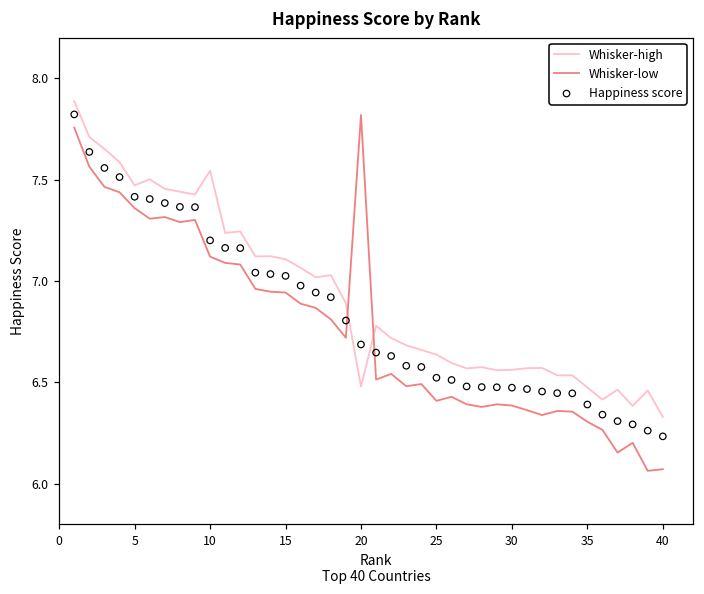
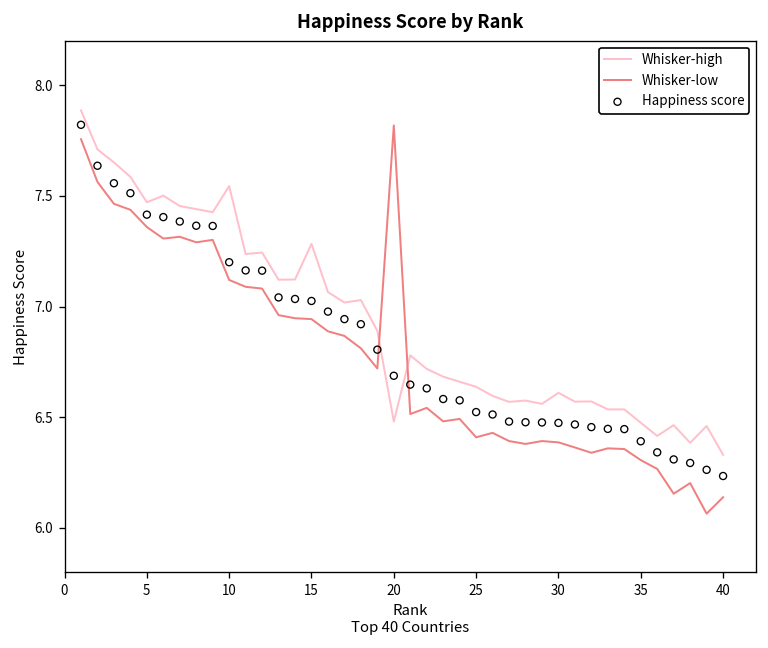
  {
    "Whisker-high": {
      "5": 7.47,
      "10": 7.54,
-     "15": 7.11,
+     "15": 7.28,
      "20": 6.48,
      "25": 6.64,
-     "30": 6.56,
+     "30": 6.61,
      "35": 6.48,
      "40": 6.33
    },
    "Whisker-low": {
      "5": 7.36,
      "10": 7.12,
      "15": 6.94,
      "20": 7.82,
      "25": 6.41,
      "30": 6.39,
      "35": 6.31,
-     "40": 6.07
+     "40": 6.14
    }
  }
